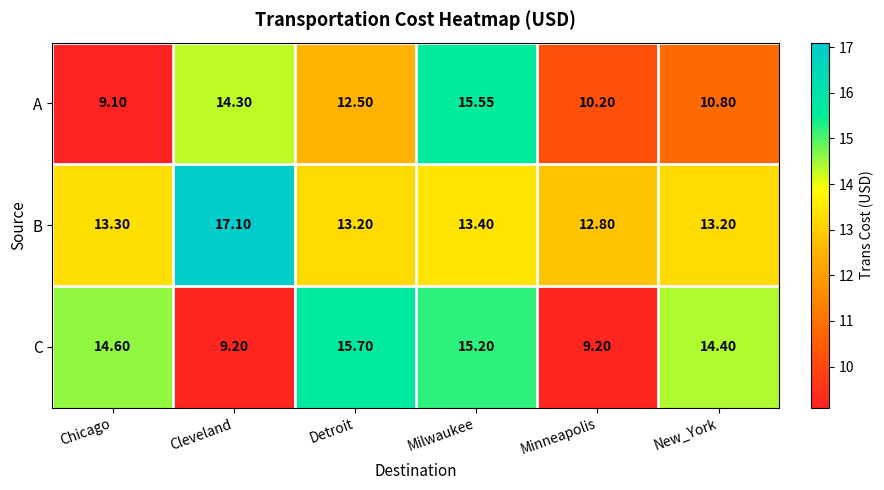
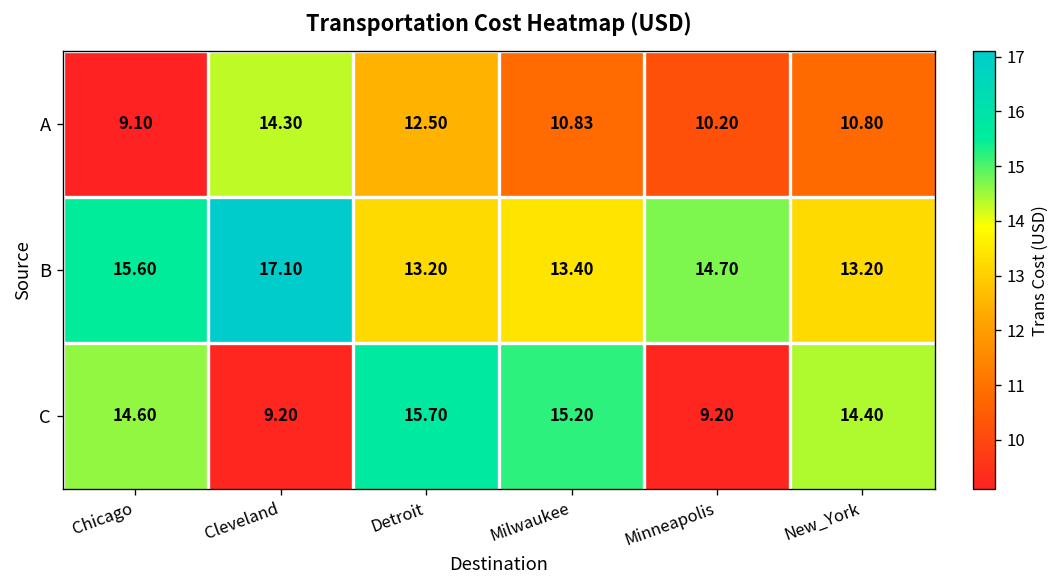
  {
    "A": {
      "Chicago": 9.10,
      "Cleveland": 14.30,
      "Detroit": 12.50,
-     "Milwaukee": 15.55,
+     "Milwaukee": 10.83,
      "Minneapolis": 10.20,
      "New_York": 10.80
    },
    "B": {
-     "Chicago": 13.30,
+     "Chicago": 15.60,
      "Cleveland": 17.10,
      "Detroit": 13.20,
      "Milwaukee": 13.40,
-     "Minneapolis": 12.80,
+     "Minneapolis": 14.70,
      "New_York": 13.20
    },
    "C": {
      "Chicago": 14.60,
      "Cleveland": 9.20,
      "Detroit": 15.70,
      "Milwaukee": 15.20,
      "Minneapolis": 9.20,
      "New_York": 14.40
    }
  }
